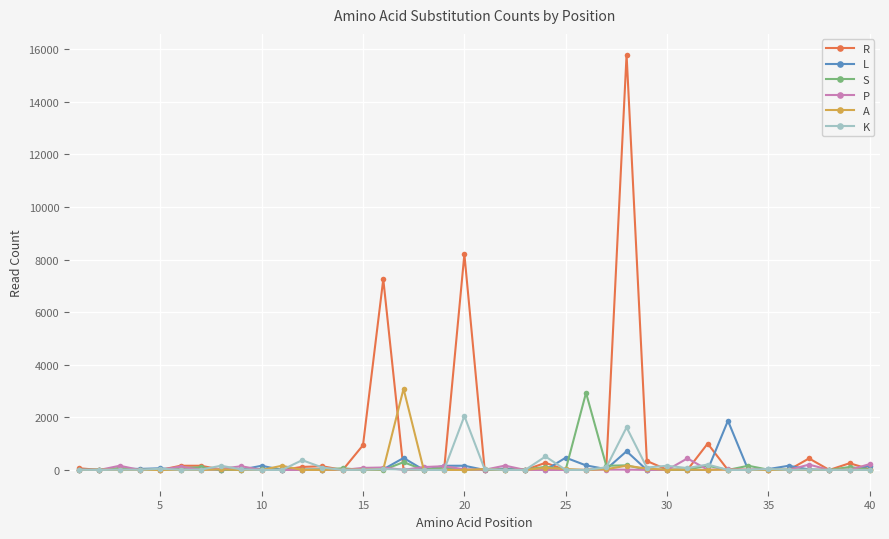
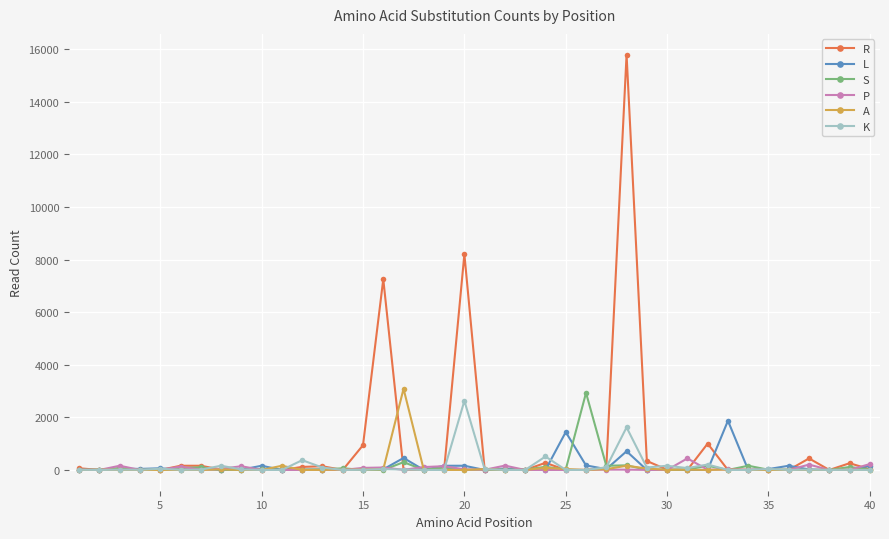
  {
    "L": {
      "10": 200,
      "20": 200,
-     "25": 500
+     "25": 1400
    },
    "K": {
-     "20": 2000,
+     "20": 2600,
      "30": 200
    }
  }
